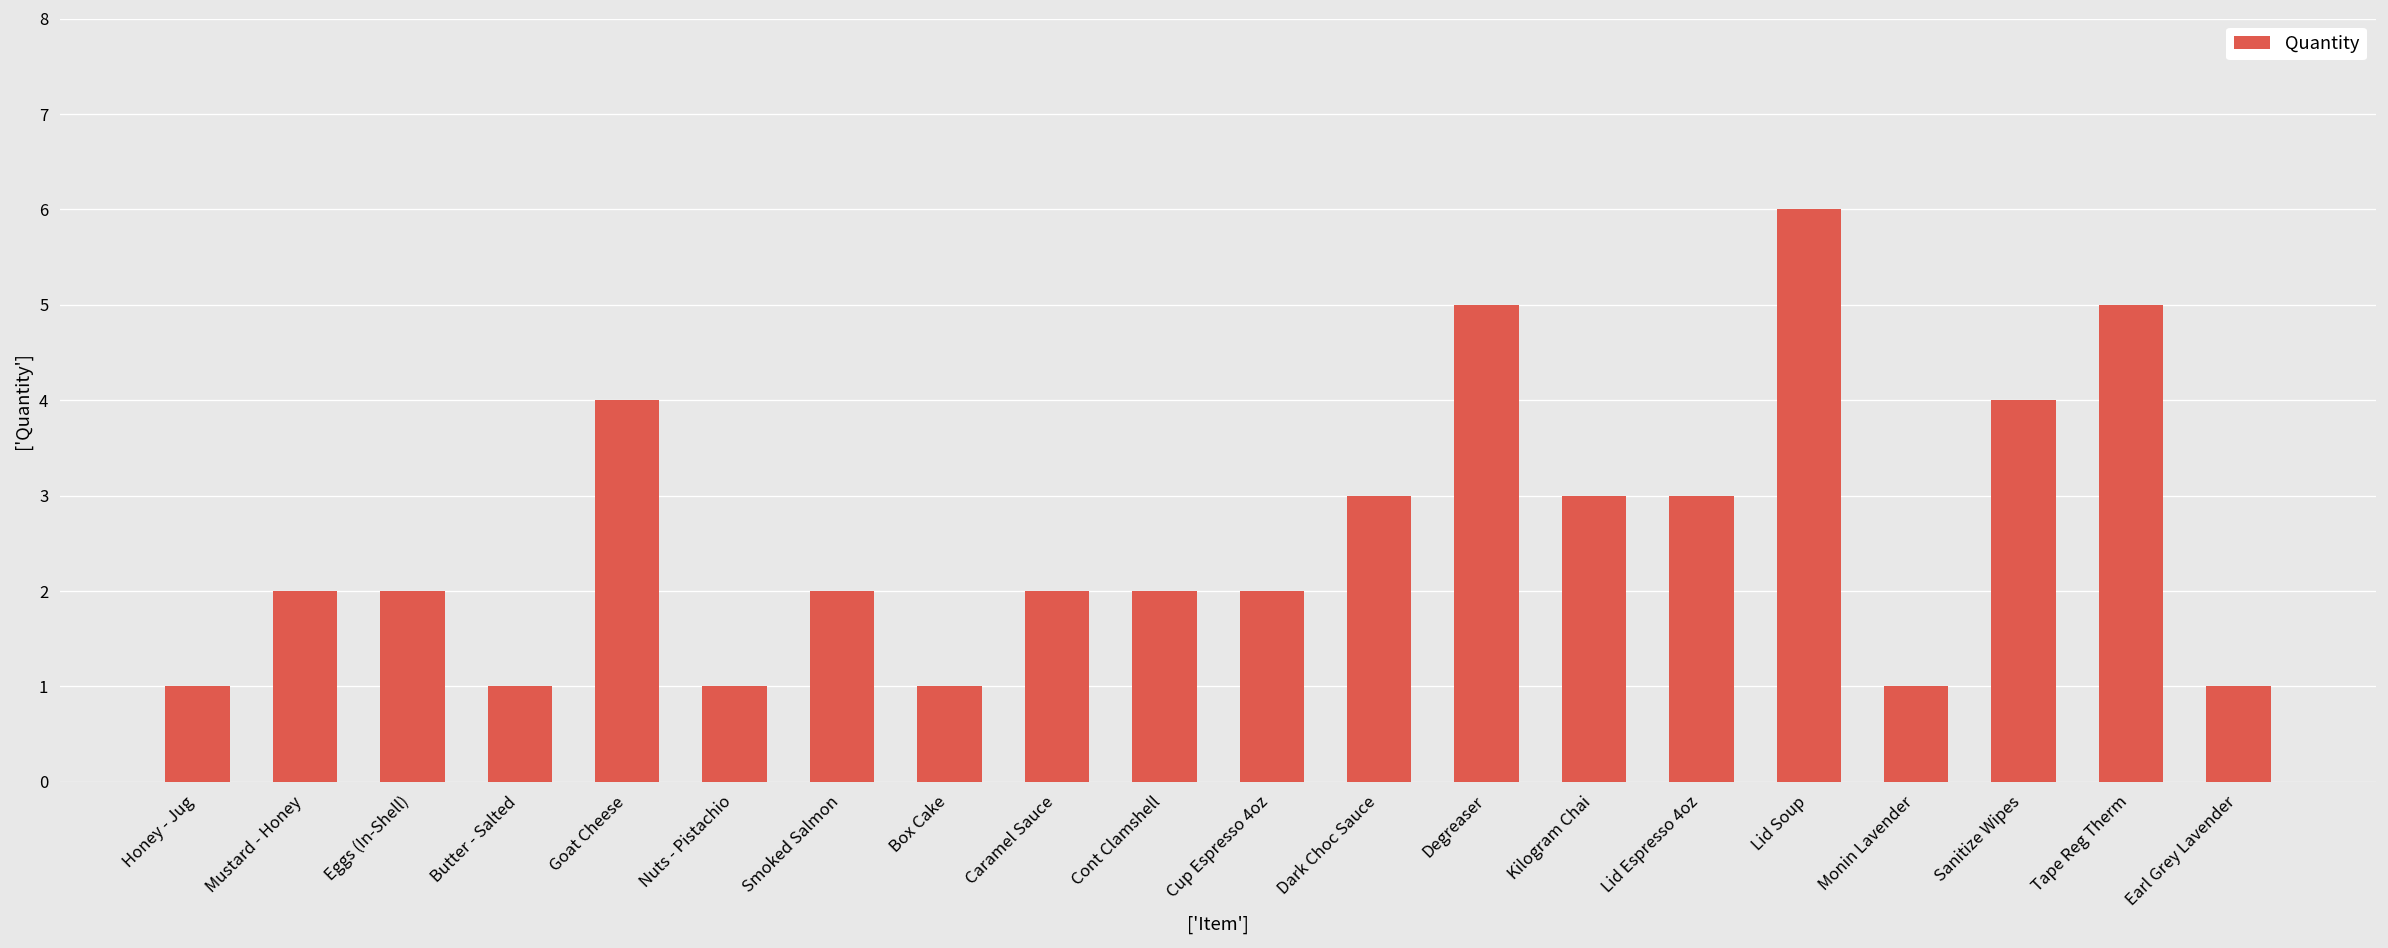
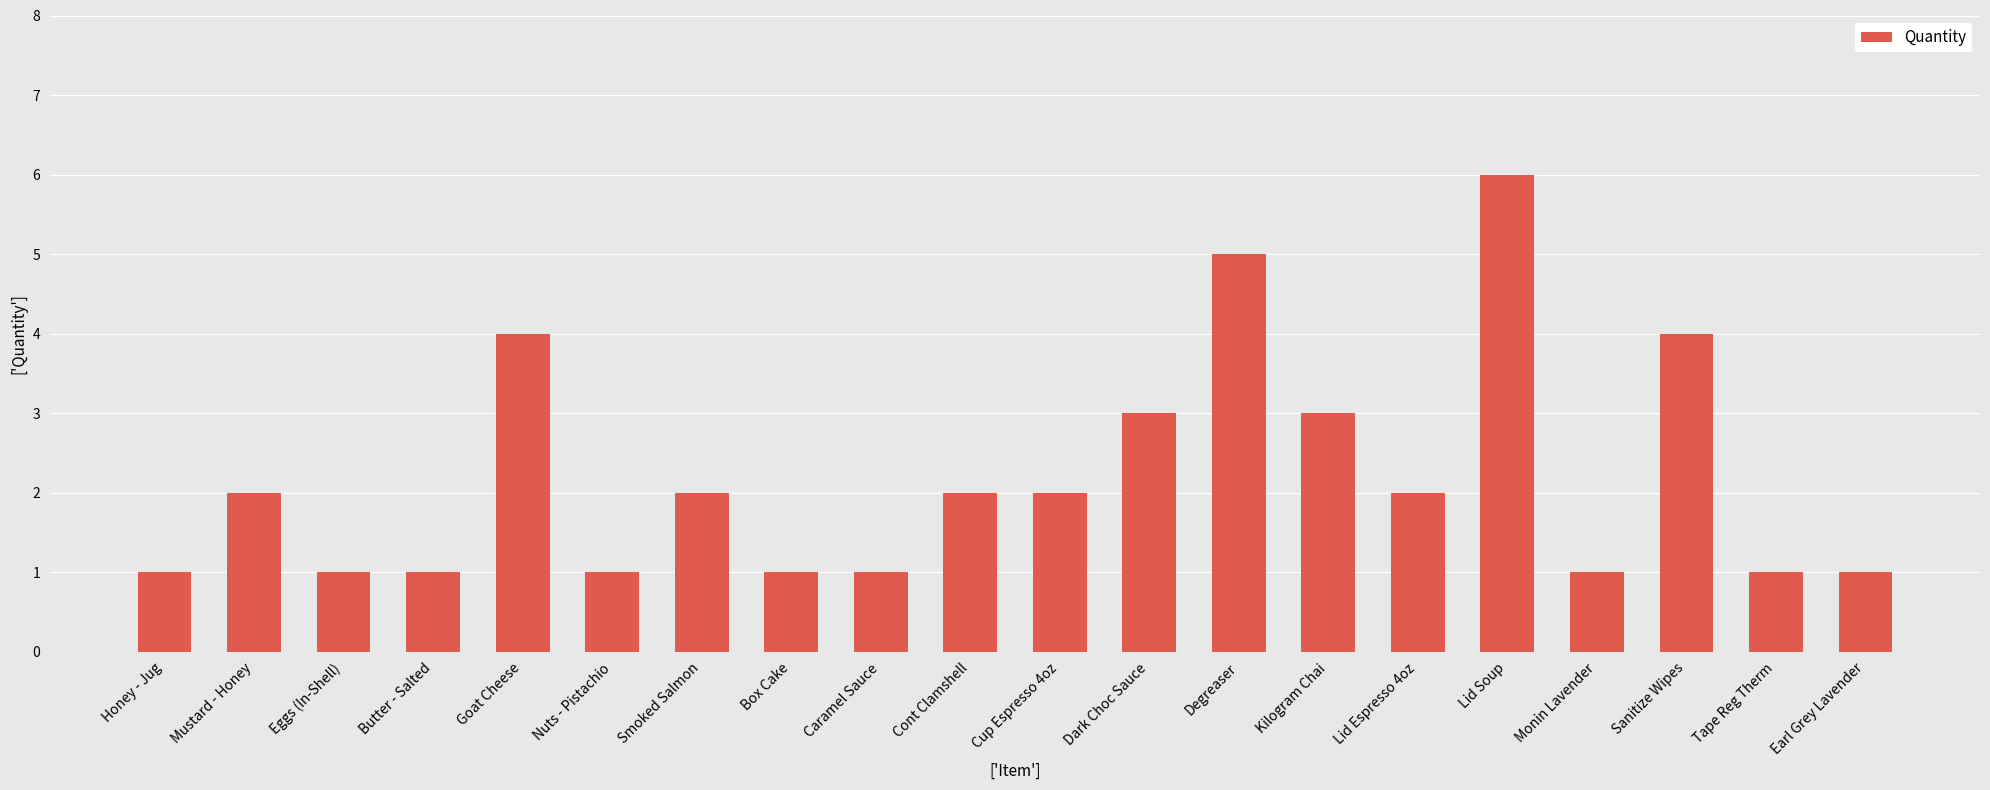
  {
    "Honey - Jug": 1,
    "Mustard - Honey": 2,
-   "Eggs (In-Shell)": 2,
+   "Eggs (In-Shell)": 1,
    "Butter - Salted": 1,
    "Goat Cheese": 4,
    "Nuts - Pistachio": 1,
    "Smoked Salmon": 2,
    "Box Cake": 1,
-   "Caramel Sauce": 2,
+   "Caramel Sauce": 1,
    "Cont Clamshell": 2,
    "Cup Espresso 4oz": 2,
    "Dark Choc Sauce": 3,
    "Degreaser": 5,
    "Kilogram Chai": 3,
-   "Lid Espresso 4oz": 3,
+   "Lid Espresso 4oz": 2,
    "Lid Soup": 6,
    "Monin Lavender": 1,
    "Sanitize Wipes": 4,
-   "Tape Reg Therm": 5,
+   "Tape Reg Therm": 1,
    "Earl Grey Lavender": 1
  }
